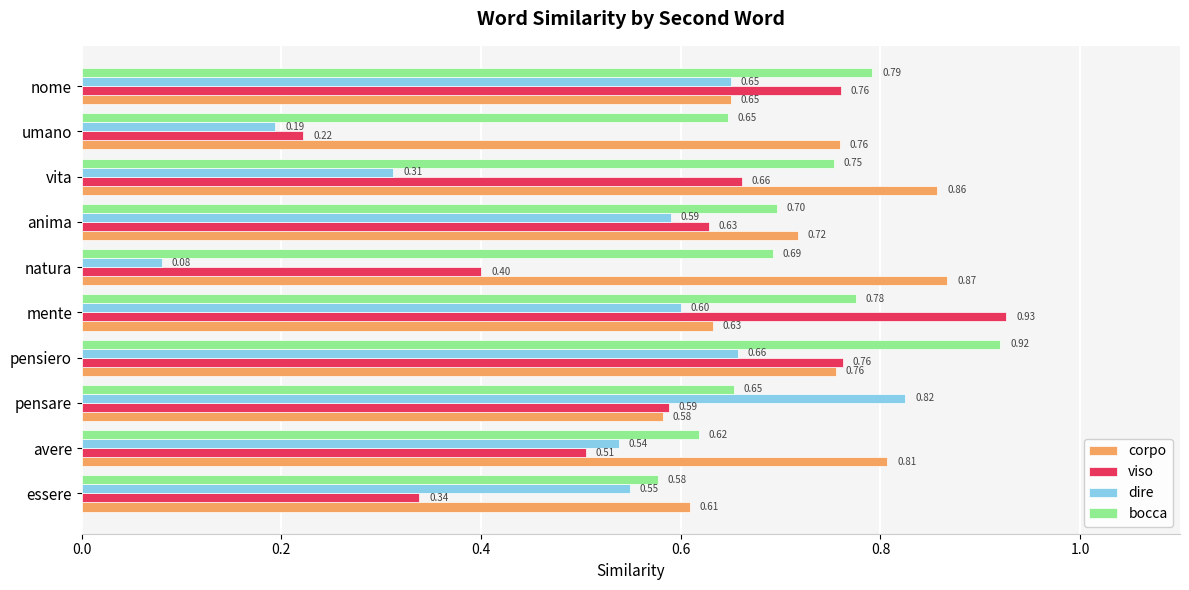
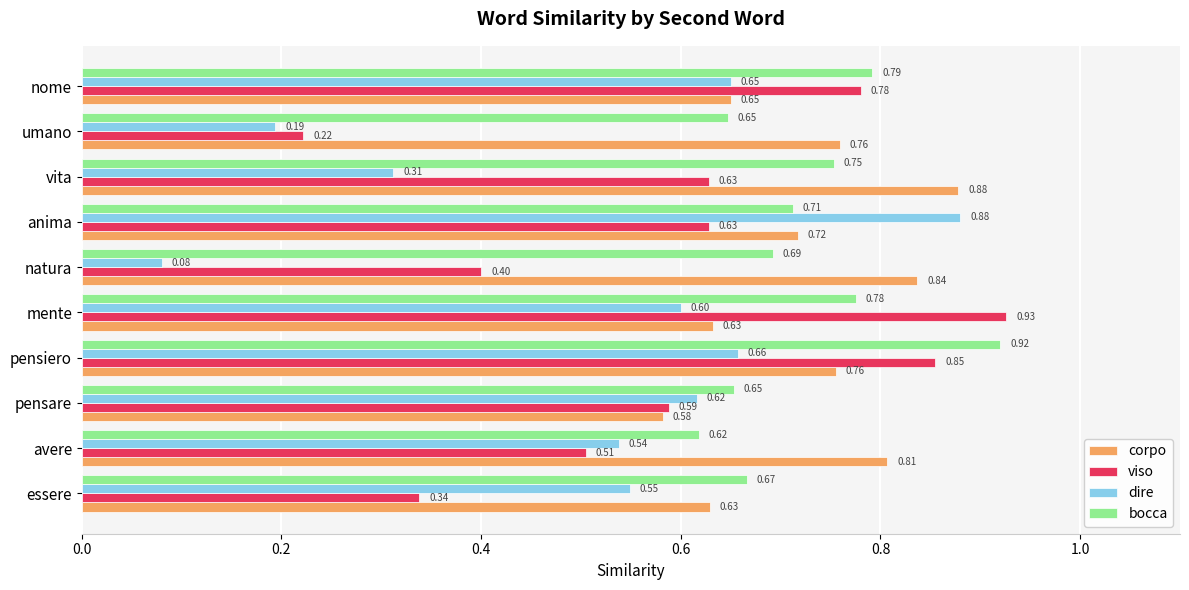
  {
    "corpo": {
      "nome": 0.65,
      "umano": 0.76,
-     "vita": 0.86,
+     "vita": 0.88,
      "anima": 0.72,
-     "natura": 0.87,
+     "natura": 0.84,
      "mente": 0.63,
      "pensiero": 0.76,
      "pensare": 0.58,
      "avere": 0.81,
-     "essere": 0.61
+     "essere": 0.63
    },
    "viso": {
-     "nome": 0.76,
+     "nome": 0.78,
      "umano": 0.22,
-     "vita": 0.66,
+     "vita": 0.63,
      "anima": 0.63,
      "natura": 0.40,
      "mente": 0.93,
-     "pensiero": 0.76,
+     "pensiero": 0.85,
      "pensare": 0.59,
      "avere": 0.51,
      "essere": 0.34
    },
    "dire": {
      "nome": 0.65,
      "umano": 0.19,
      "vita": 0.31,
-     "anima": 0.59,
+     "anima": 0.88,
      "natura": 0.08,
      "mente": 0.60,
      "pensiero": 0.66,
-     "pensare": 0.82,
+     "pensare": 0.62,
      "avere": 0.54,
      "essere": 0.55
    },
    "bocca": {
      "nome": 0.79,
      "umano": 0.65,
      "vita": 0.75,
-     "anima": 0.70,
+     "anima": 0.71,
      "natura": 0.69,
      "mente": 0.78,
      "pensiero": 0.92,
      "pensare": 0.65,
      "avere": 0.62,
-     "essere": 0.58
+     "essere": 0.67
    }
  }
